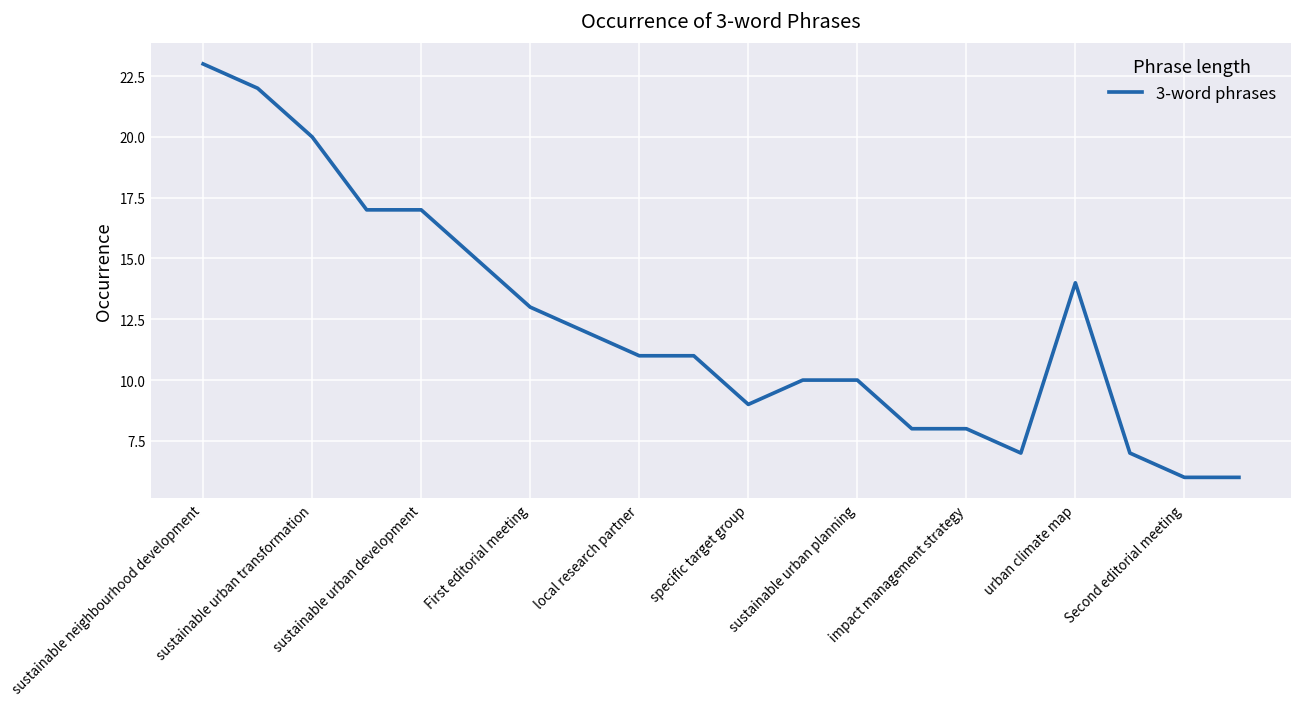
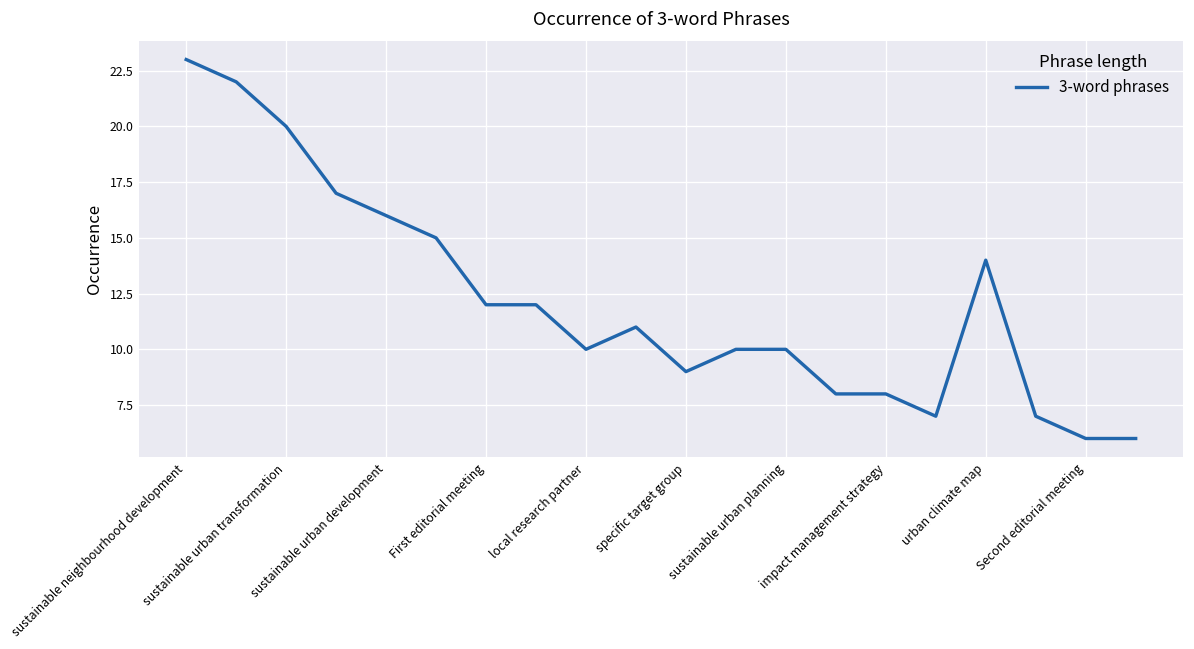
  {
    "sustainable neighbourhood development": 23,
    "sustainable urban transformation": 20,
-   "sustainable urban development": 17,
-   "First editorial meeting": 13,
-   "local research partner": 11,
+   "sustainable urban development": 16,
+   "First editorial meeting": 12,
+   "local research partner": 10,
    "specific target group": 9,
    "sustainable urban planning": 10,
    "impact management strategy": 8,
    "urban climate map": 14,
    "Second editorial meeting": 6
  }
